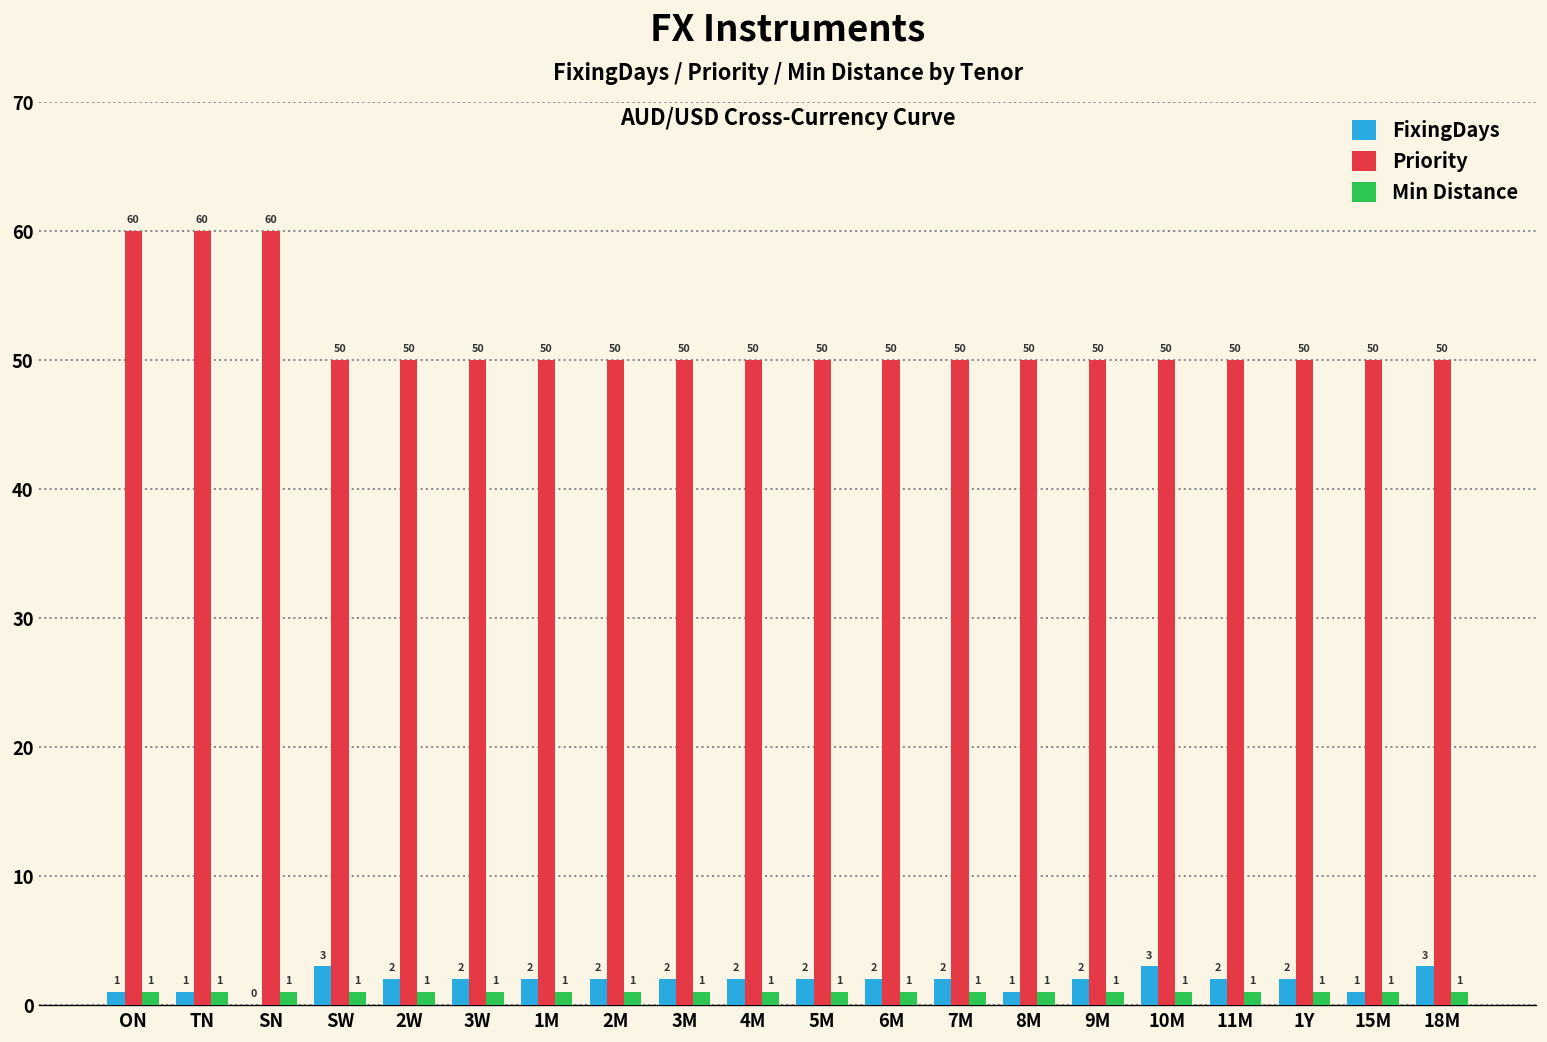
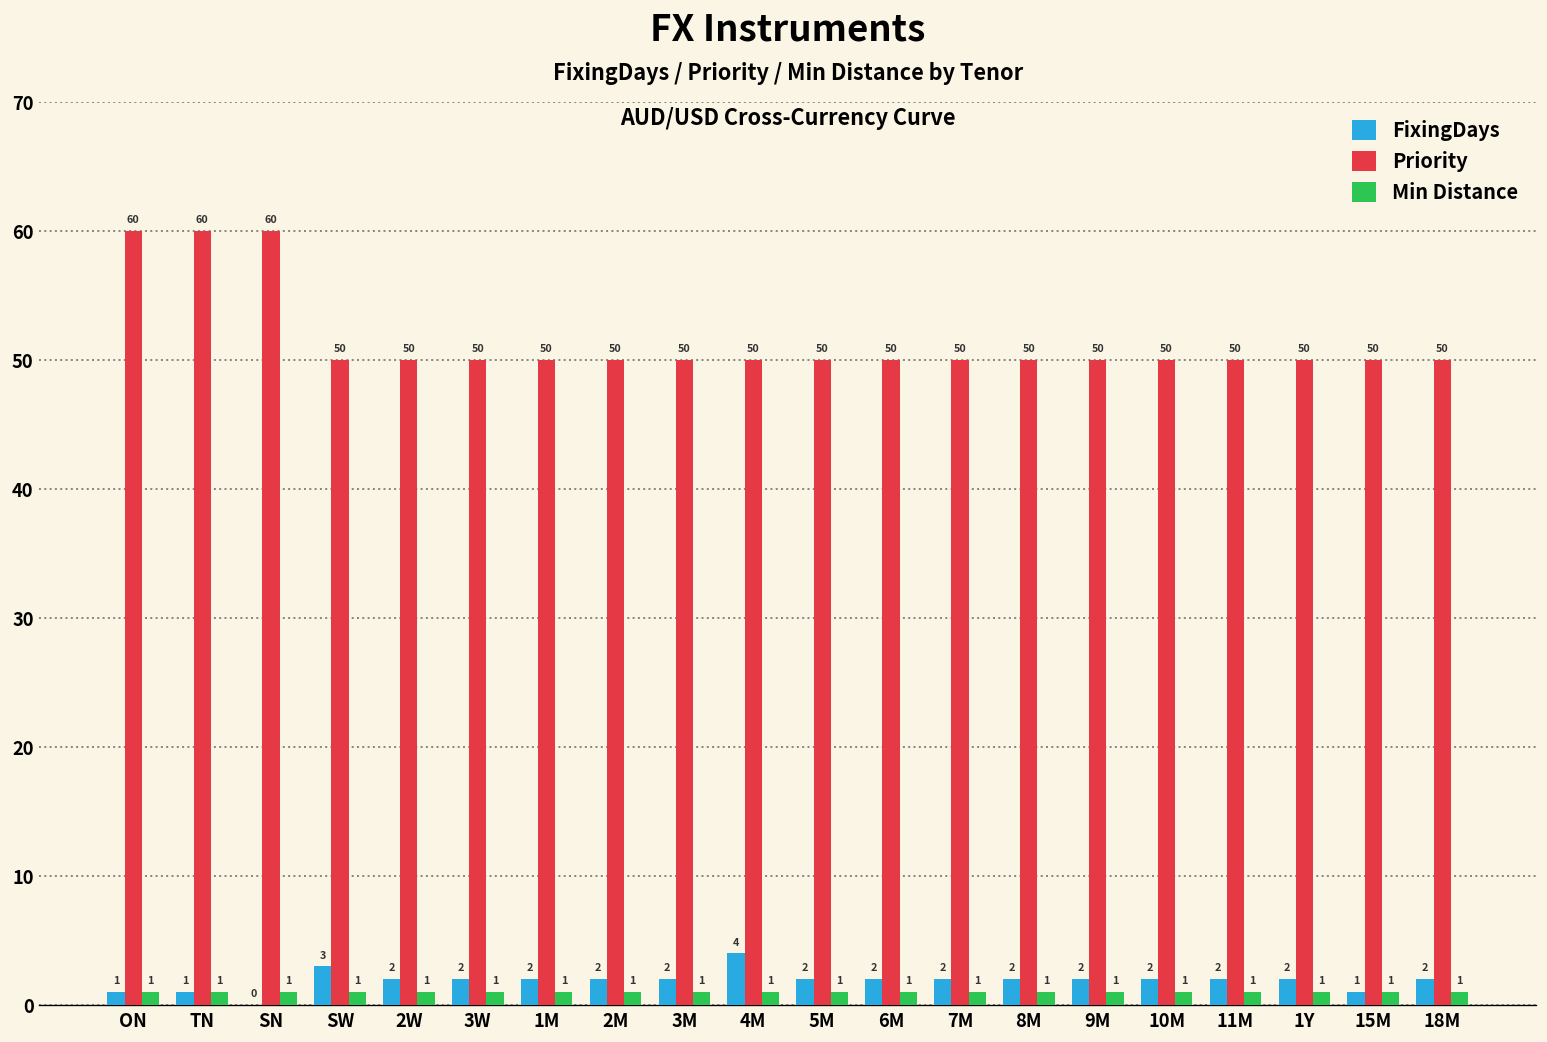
  {
    "FixingDays": {
      "ON": 1,
      "TN": 1,
      "SN": 0,
      "SW": 3,
      "2W": 2,
      "3W": 2,
      "1M": 2,
      "2M": 2,
      "3M": 2,
-     "4M": 2,
+     "4M": 4,
      "5M": 2,
      "6M": 2,
      "7M": 2,
-     "8M": 1,
+     "8M": 2,
      "9M": 2,
-     "10M": 3,
+     "10M": 2,
      "11M": 2,
      "1Y": 2,
      "15M": 1,
-     "18M": 3
+     "18M": 2
    },
    "Priority": {
      "ON": 60,
      "TN": 60,
      "SN": 60,
      "SW": 50,
      "2W": 50,
      "3W": 50,
      "1M": 50,
      "2M": 50,
      "3M": 50,
      "4M": 50,
      "5M": 50,
      "6M": 50,
      "7M": 50,
      "8M": 50,
      "9M": 50,
      "10M": 50,
      "11M": 50,
      "1Y": 50,
      "15M": 50,
      "18M": 50
    },
    "Min Distance": {
      "ON": 1,
      "TN": 1,
      "SN": 1,
      "SW": 1,
      "2W": 1,
      "3W": 1,
      "1M": 1,
      "2M": 1,
      "3M": 1,
      "4M": 1,
      "5M": 1,
      "6M": 1,
      "7M": 1,
      "8M": 1,
      "9M": 1,
      "10M": 1,
      "11M": 1,
      "1Y": 1,
      "15M": 1,
      "18M": 1
    }
  }
